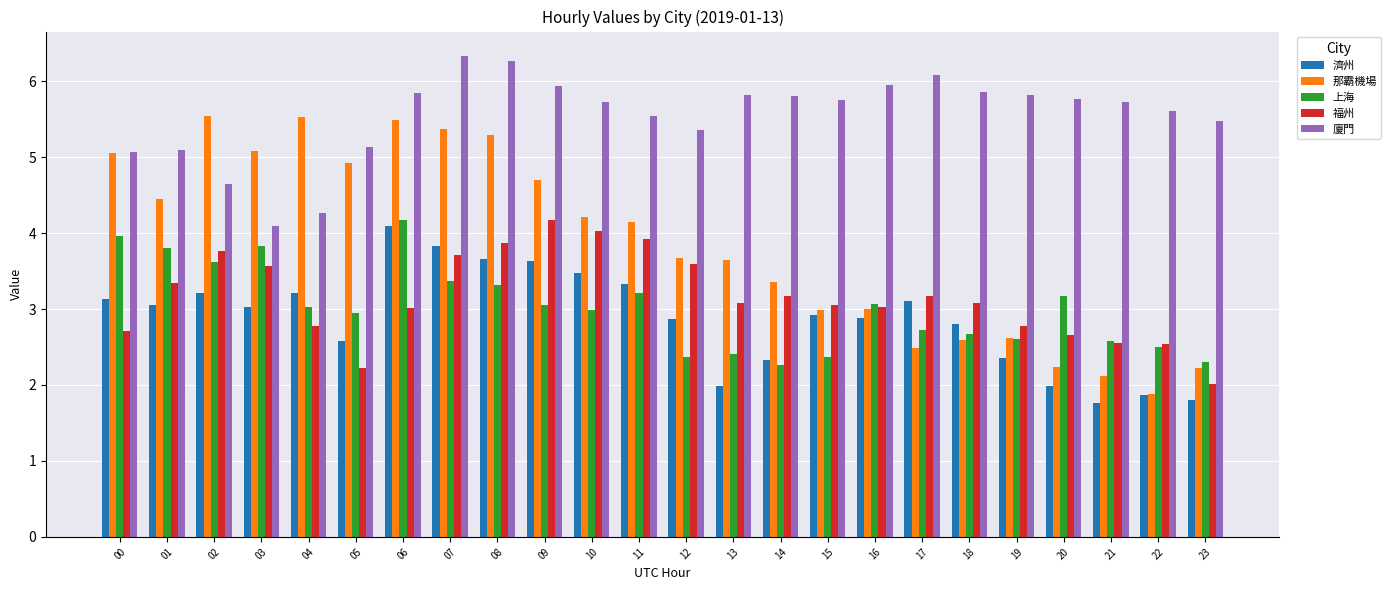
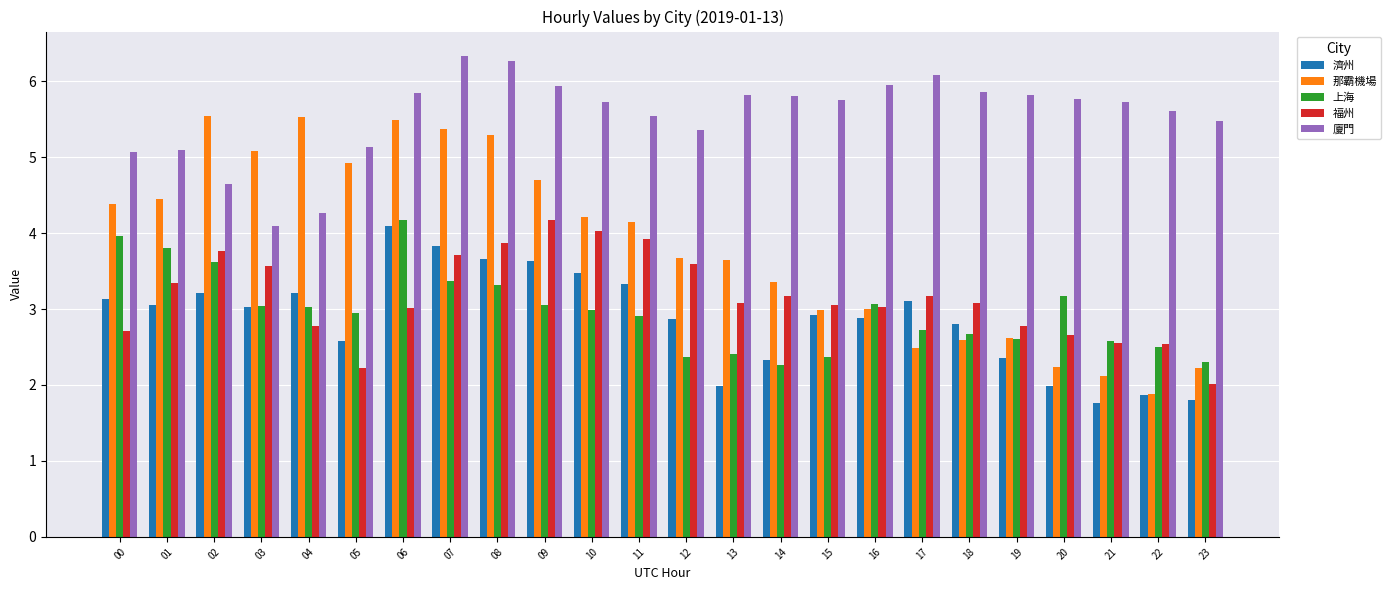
  {
    "濟州": {
      "00": 3.1,
      "01": 3.1,
      "02": 3.2,
      "03": 3.0,
      "04": 3.2,
      "05": 2.6,
      "06": 4.1,
      "07": 3.8,
      "08": 3.7,
      "09": 3.6,
      "10": 3.5,
      "11": 3.3,
      "12": 2.9,
      "13": 2.0,
      "14": 2.3,
      "15": 2.9,
      "16": 2.9,
      "17": 3.1,
      "18": 2.8,
      "19": 2.4,
      "20": 2.0,
      "21": 1.8,
      "22": 1.9,
      "23": 1.8
    },
    "那霸機場": {
-     "00": 5.0,
+     "00": 4.4,
      "01": 4.5,
      "02": 5.5,
      "03": 5.1,
      "04": 5.5,
      "05": 4.9,
      "06": 5.5,
      "07": 5.4,
      "08": 5.3,
      "09": 4.7,
      "10": 4.2,
      "11": 4.1,
      "12": 3.7,
      "13": 3.7,
      "14": 3.4,
      "15": 3.0,
      "16": 3.0,
      "17": 2.5,
      "18": 2.6,
      "19": 2.6,
      "20": 2.2,
      "21": 2.1,
      "22": 1.9,
      "23": 2.2
    },
    "上海": {
      "00": 4.0,
      "01": 3.8,
      "02": 3.6,
-     "03": 3.8,
+     "03": 3.0,
      "04": 3.0,
      "05": 3.0,
      "06": 4.2,
      "07": 3.4,
      "08": 3.3,
      "09": 3.0,
      "10": 3.0,
-     "11": 3.2,
+     "11": 2.9,
      "12": 2.4,
      "13": 2.4,
      "14": 2.3,
      "15": 2.4,
      "16": 3.1,
      "17": 2.7,
      "18": 2.7,
      "19": 2.6,
      "20": 3.2,
      "21": 2.6,
      "22": 2.5,
      "23": 2.3
    },
    "福州": {
      "00": 2.7,
      "01": 3.3,
      "02": 3.8,
      "03": 3.6,
      "04": 2.8,
      "05": 2.2,
      "06": 3.0,
      "07": 3.7,
      "08": 3.9,
      "09": 4.2,
      "10": 4.0,
      "11": 3.9,
      "12": 3.6,
      "13": 3.1,
      "14": 3.2,
      "15": 3.1,
      "16": 3.0,
      "17": 3.2,
      "18": 3.1,
      "19": 2.8,
      "20": 2.7,
      "21": 2.5,
      "22": 2.5,
      "23": 2.0
    },
    "廈門": {
      "00": 5.1,
      "01": 5.1,
      "02": 4.6,
      "03": 4.1,
      "04": 4.3,
      "05": 5.1,
      "06": 5.8,
      "07": 6.3,
      "08": 6.3,
      "09": 5.9,
      "10": 5.7,
      "11": 5.5,
      "12": 5.4,
      "13": 5.8,
      "14": 5.8,
      "15": 5.8,
      "16": 5.9,
      "17": 6.1,
      "18": 5.9,
      "19": 5.8,
      "20": 5.8,
      "21": 5.7,
      "22": 5.6,
      "23": 5.5
    }
  }
